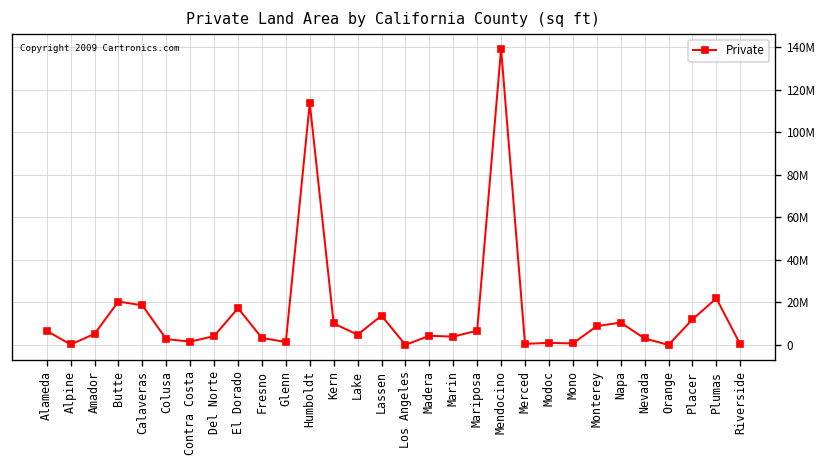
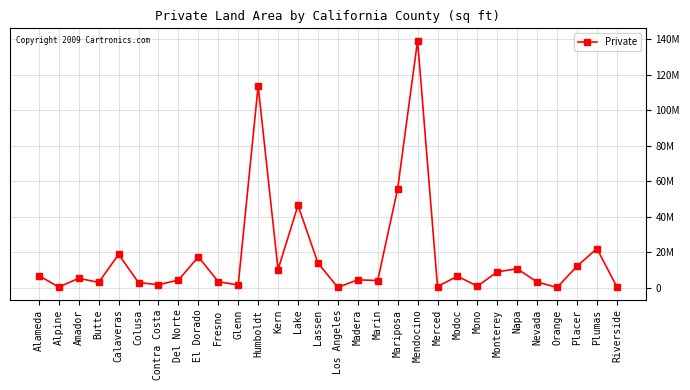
  {
    "Alameda": 7000000,
    "Alpine": 0,
    "Amador": 5000000,
-   "Butte": 20000000,
+   "Butte": 3000000,
    "Calaveras": 19000000,
    "Colusa": 3000000,
    "Contra Costa": 2000000,
    "Del Norte": 4000000,
    "El Dorado": 17000000,
    "Fresno": 3000000,
    "Glenn": 1000000,
    "Humboldt": 114000000,
    "Kern": 10000000,
-   "Lake": 5000000,
+   "Lake": 46000000,
    "Lassen": 14000000,
    "Los Angeles": 0,
    "Madera": 4000000,
    "Marin": 4000000,
-   "Mariposa": 7000000,
+   "Mariposa": 56000000,
    "Mendocino": 139000000,
    "Merced": 1000000,
-   "Modoc": 1000000,
+   "Modoc": 6000000,
    "Mono": 1000000,
    "Monterey": 9000000,
    "Napa": 11000000,
    "Nevada": 3000000,
    "Orange": 0,
    "Placer": 12000000,
    "Plumas": 22000000,
    "Riverside": 0
  }
